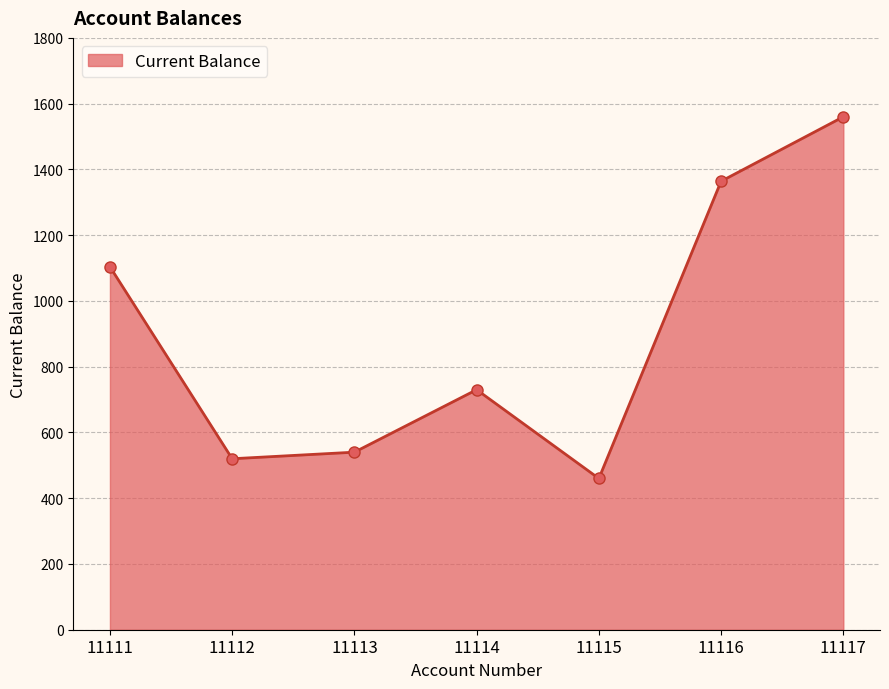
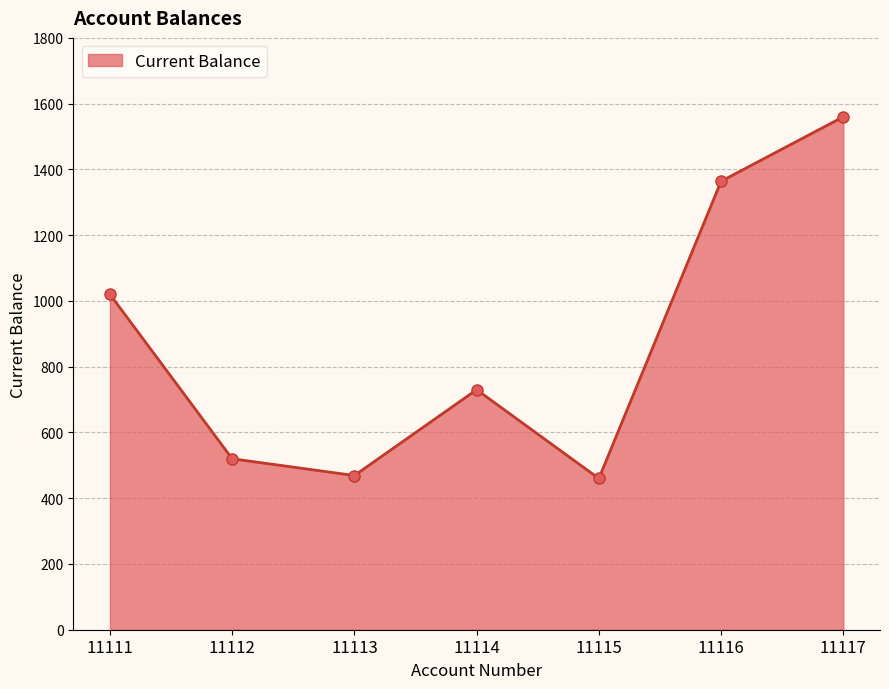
  {
-   "11111": 1100,
+   "11111": 1020,
    "11112": 520,
-   "11113": 540,
+   "11113": 470,
    "11114": 730,
    "11115": 460,
    "11116": 1360,
    "11117": 1560
  }
